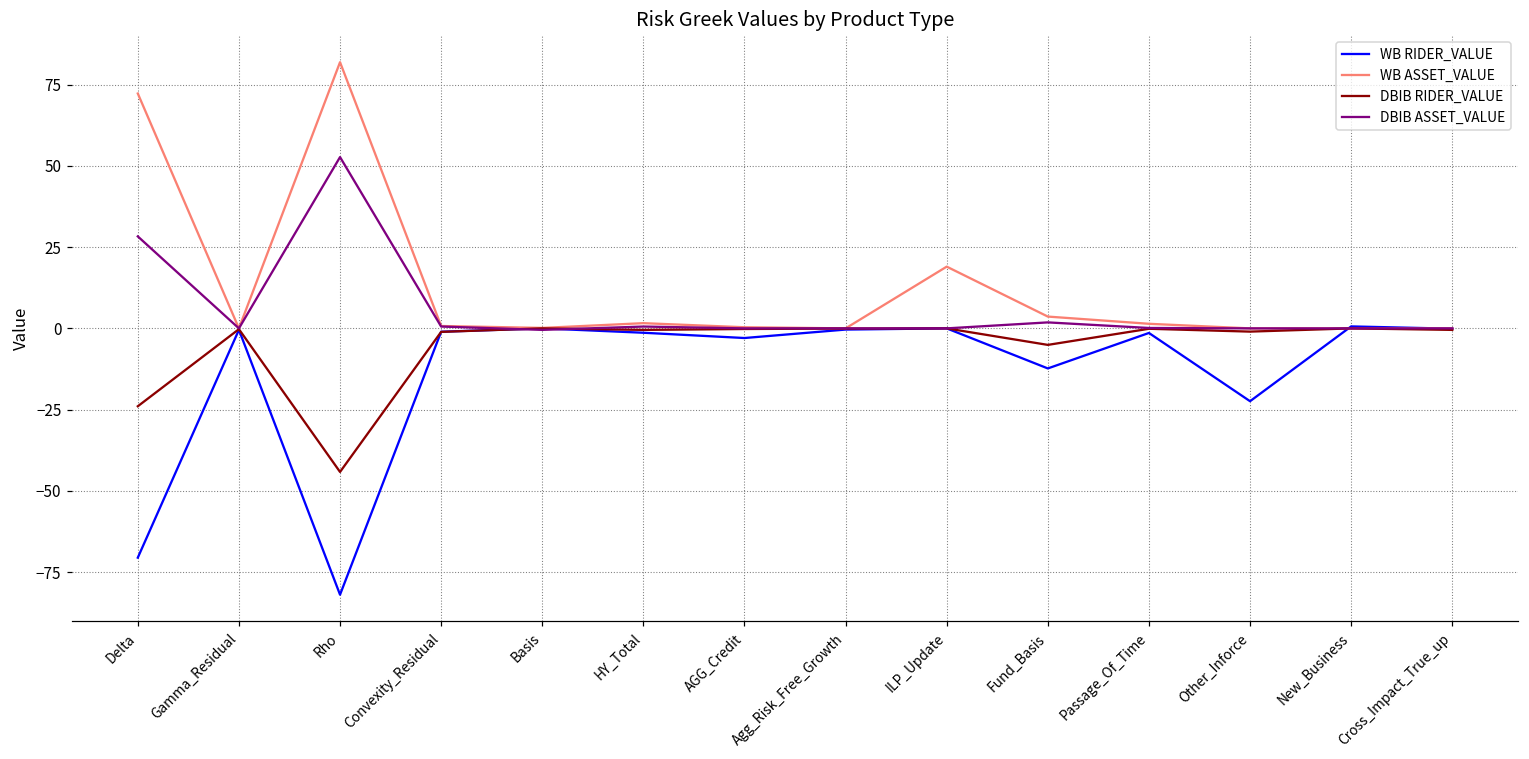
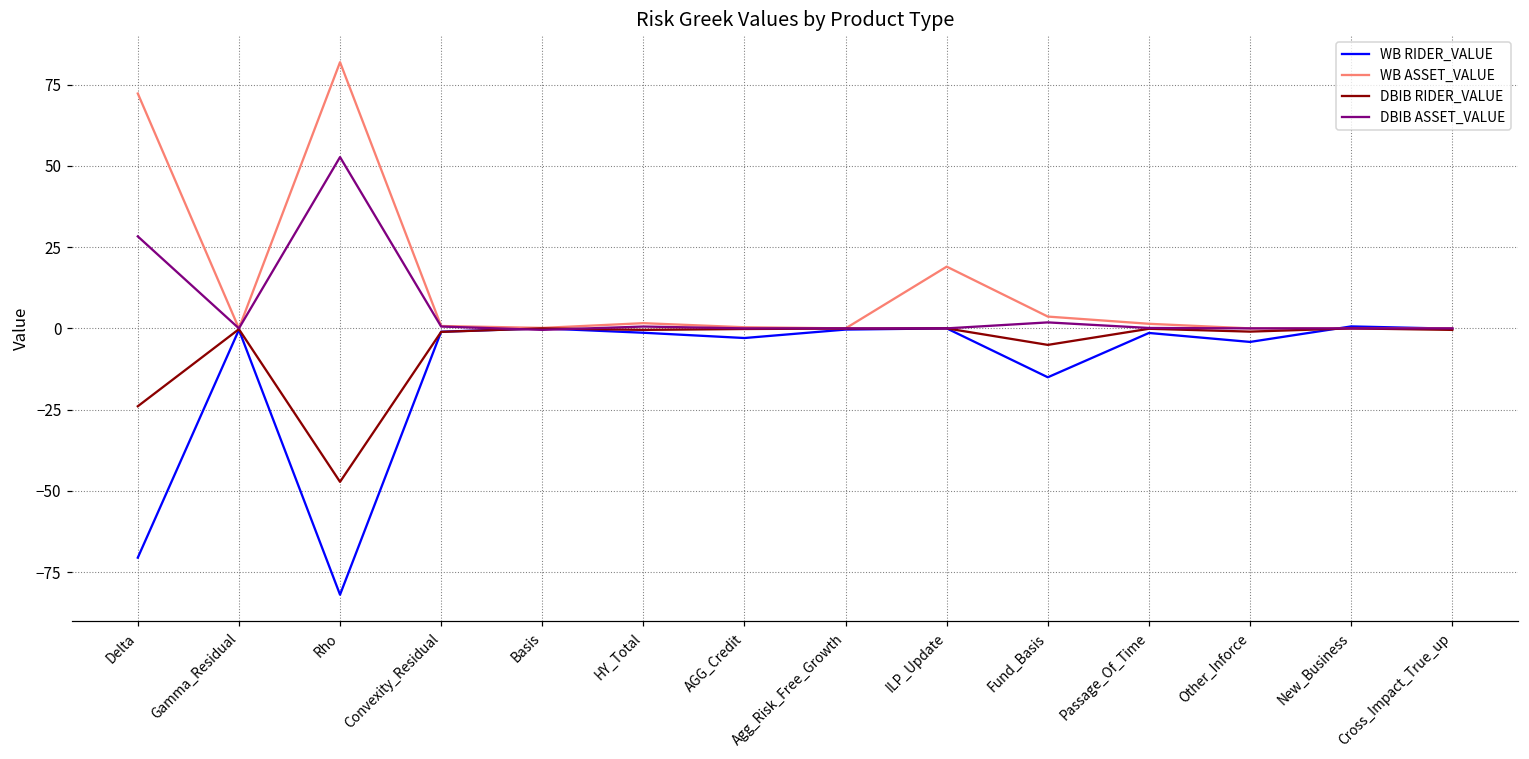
  {
    "WB RIDER_VALUE": {
      "Delta": -71,
      "Rho": -82,
      "HY_Total": -1,
      "AGG_Credit": -3,
-     "Fund_Basis": -12,
+     "Fund_Basis": -15,
      "Passage_Of_Time": -1,
-     "Other_Inforce": -22
+     "Other_Inforce": -4
    },
    "WB ASSET_VALUE": {
      "Delta": 72,
      "Rho": 82,
      "HY_Total": 2,
      "ILP_Update": 19,
      "Fund_Basis": 4,
      "Passage_Of_Time": 1
    },
    "DBIB RIDER_VALUE": {
      "Delta": -24,
-     "Rho": -44,
+     "Rho": -47,
      "HY_Total": 0,
      "Fund_Basis": -5,
      "Other_Inforce": -1
    },
    "DBIB ASSET_VALUE": {
      "Delta": 28,
      "Rho": 53,
      "HY_Total": 1,
      "Fund_Basis": 2
    }
  }
